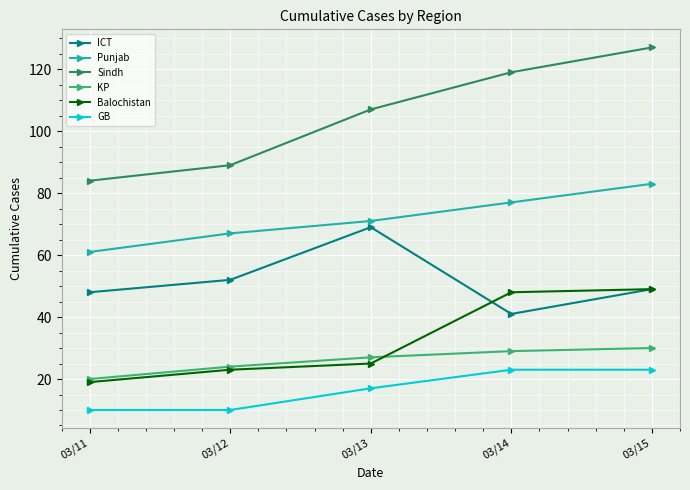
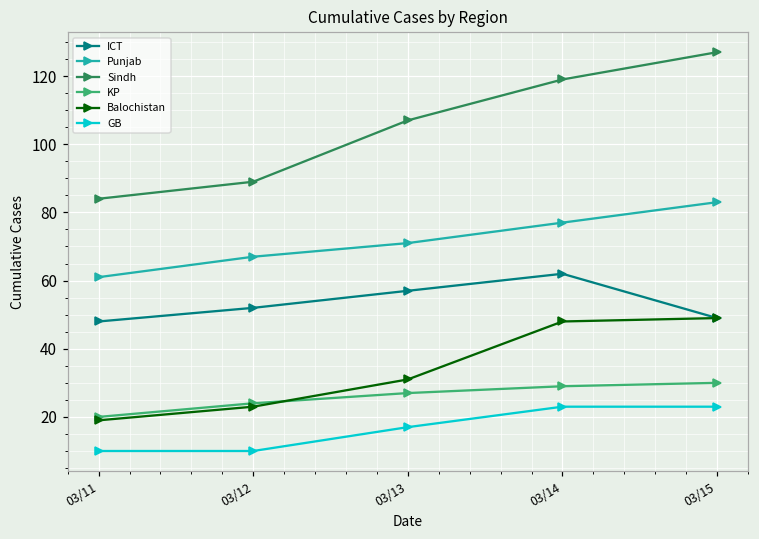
  {
    "ICT": {
      "03/11": 48,
      "03/12": 52,
-     "03/13": 69,
-     "03/14": 41
+     "03/13": 57,
+     "03/14": 62
    },
    "Balochistan": {
      "03/11": 19,
      "03/12": 23,
-     "03/13": 25,
+     "03/13": 31,
      "03/14": 48
    }
  }
